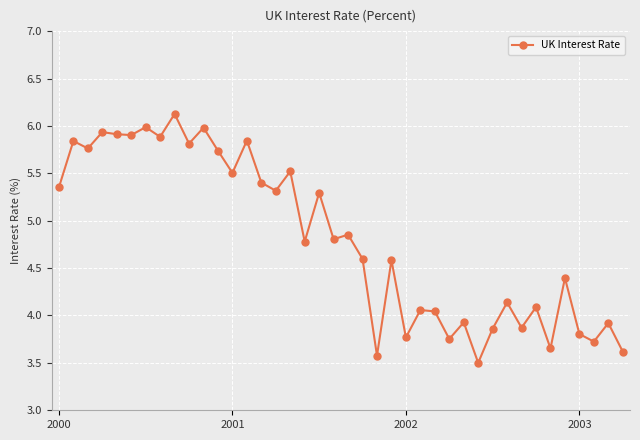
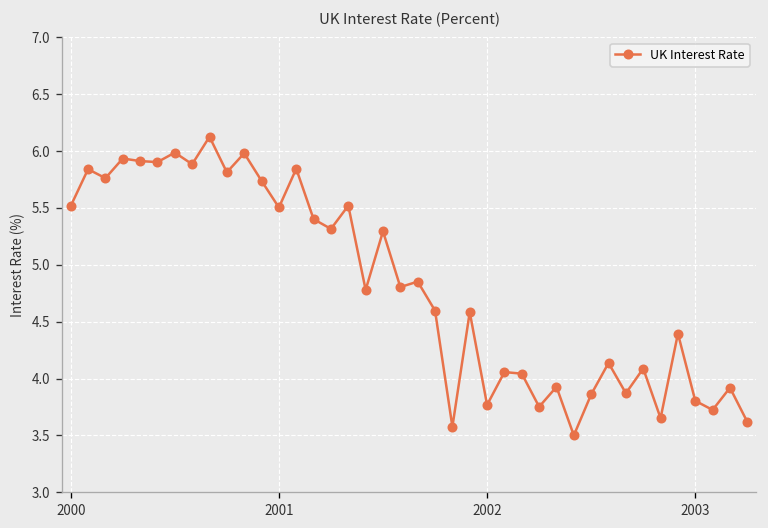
  {
-   "2000": 5.4,
+   "2000": 5.5,
    "2001": 5.5,
    "2002": 3.8,
    "2003": 3.8
  }
